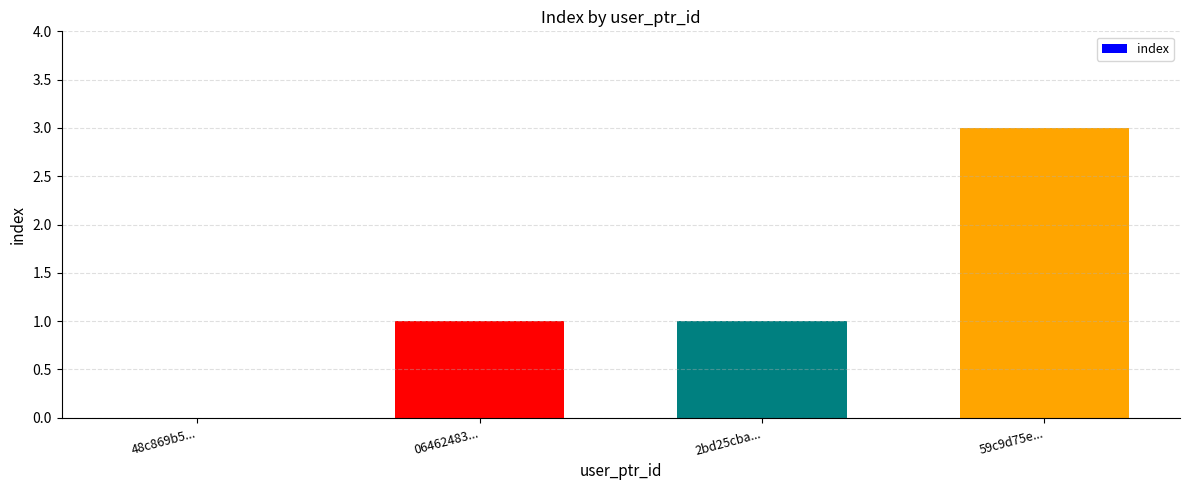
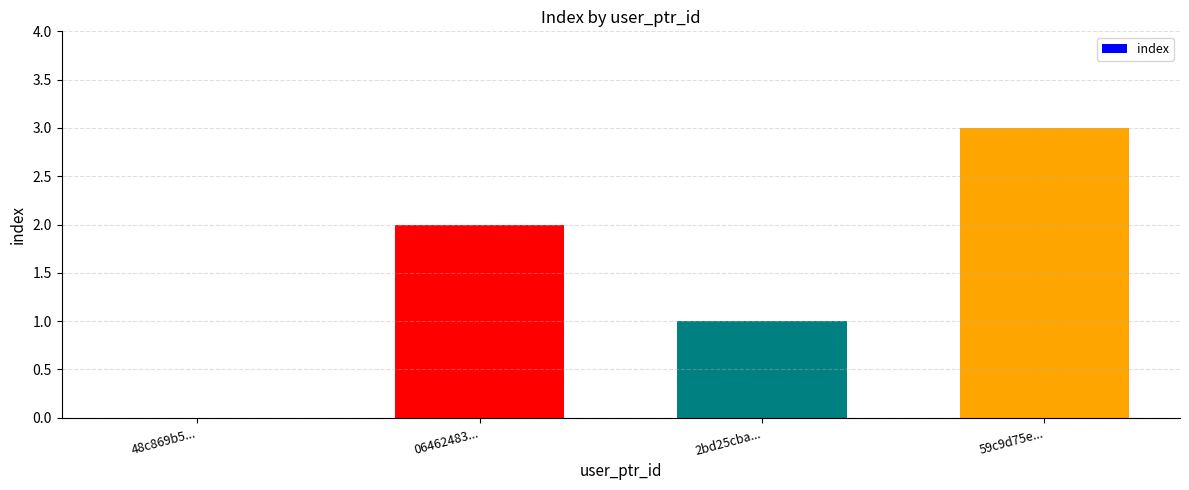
  {
    "48c869b5...": 0,
-   "06462483...": 1,
+   "06462483...": 2,
    "2bd25cba...": 1,
    "59c9d75e...": 3
  }
